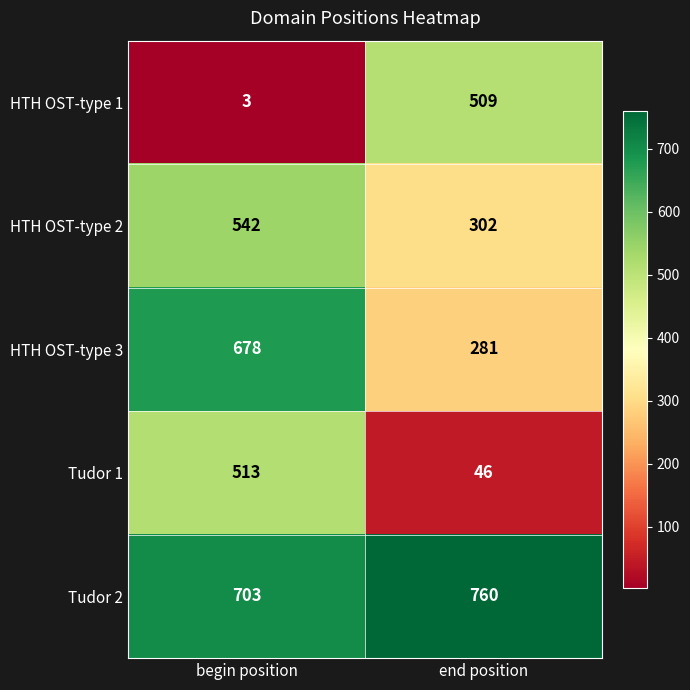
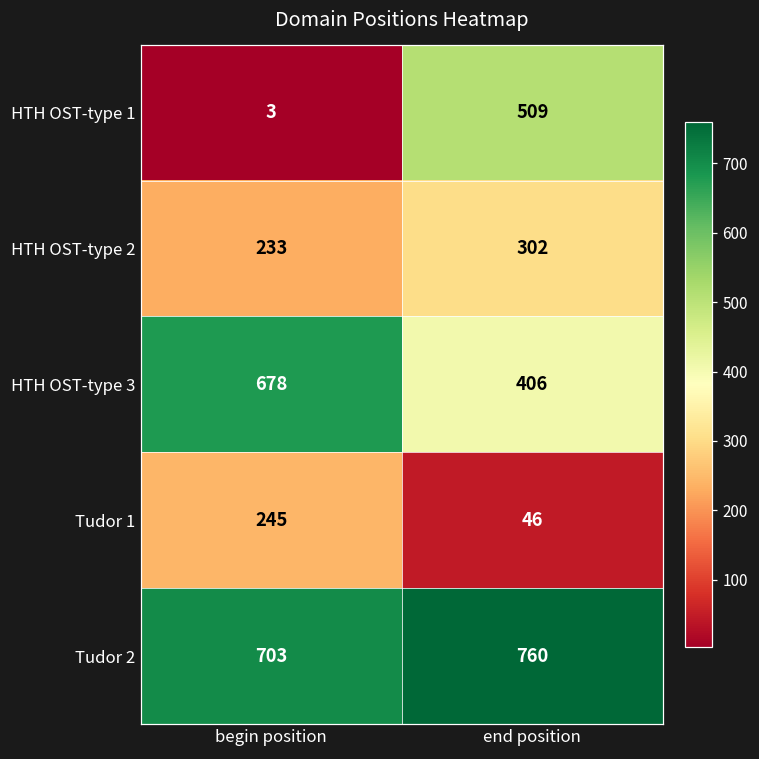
  {
    "HTH OST-type 1": {
      "begin position": 3,
      "end position": 509
    },
    "HTH OST-type 2": {
-     "begin position": 542,
+     "begin position": 233,
      "end position": 302
    },
    "HTH OST-type 3": {
      "begin position": 678,
-     "end position": 281
+     "end position": 406
    },
    "Tudor 1": {
-     "begin position": 513,
+     "begin position": 245,
      "end position": 46
    },
    "Tudor 2": {
      "begin position": 703,
      "end position": 760
    }
  }
